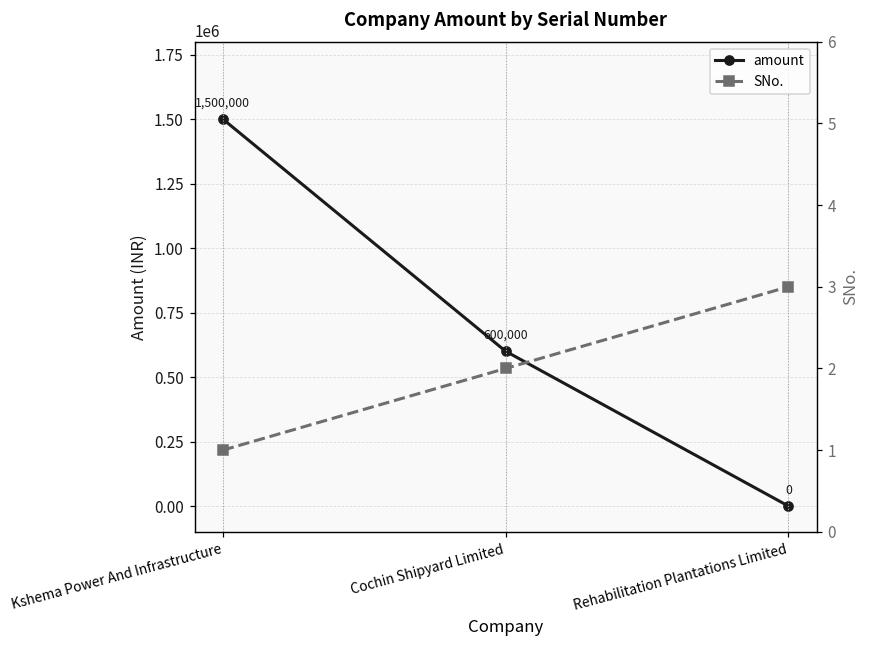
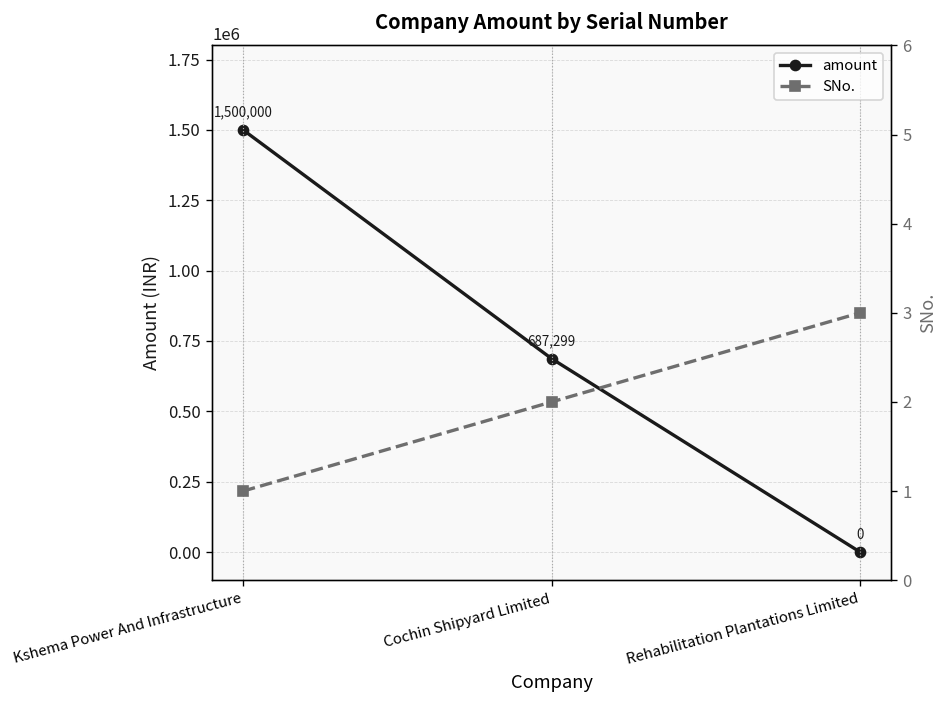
  {
    "amount": {
      "Kshema Power And Infrastructure": "1,500,000",
-     "Cochin Shipyard Limited": "600,000",
+     "Cochin Shipyard Limited": "687,299",
      "Rehabilitation Plantations Limited": "0"
    }
  }
